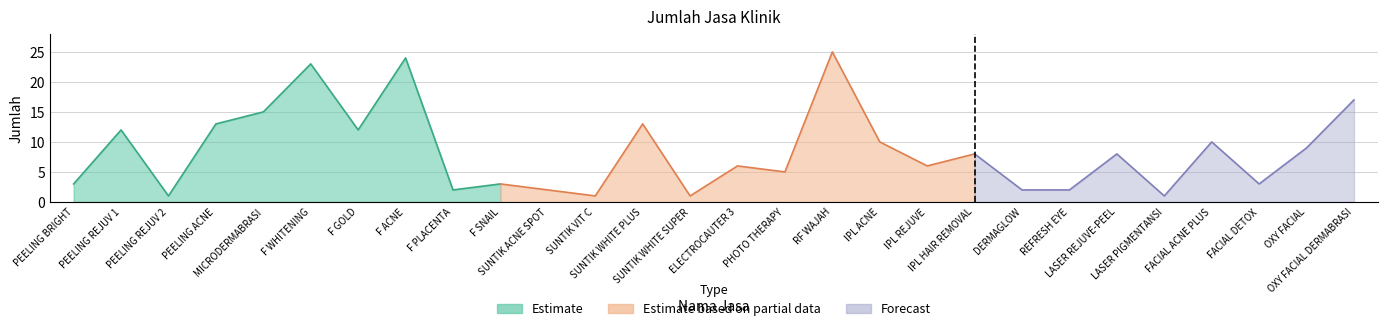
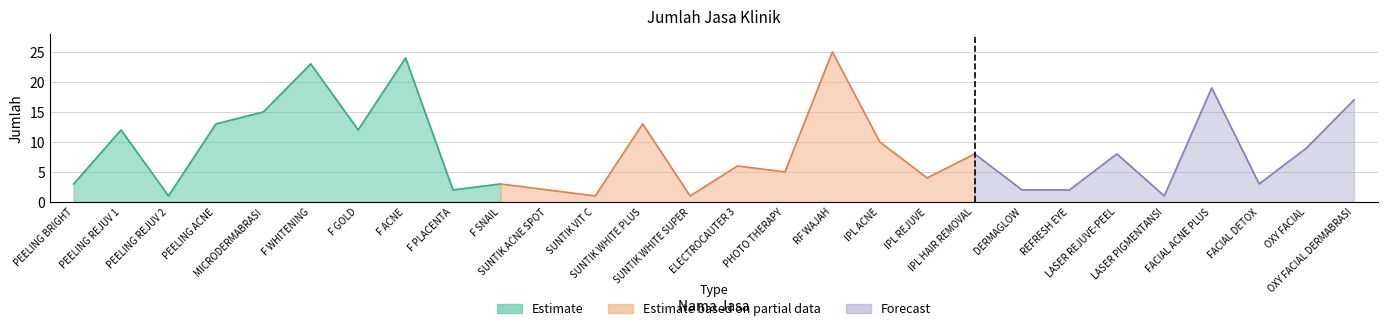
  {
    "Estimate": {
      "PEELING BRIGHT": 3,
      "PEELING REJUV 1": 12,
      "PEELING REJUV 2": 1,
      "PEELING ACNE": 13,
      "MICRODERMABRASI": 15,
      "F WHITENING": 23,
      "F GOLD": 12,
      "F ACNE": 24,
      "F PLACENTA": 2
    },
    "Estimate based on partial data": {
      "SUNTIK ACNE SPOT": 2,
      "SUNTIK VIT C": 1,
      "SUNTIK WHITE PLUS": 13,
      "SUNTIK WHITE SUPER": 1,
      "ELECTROCAUTER 3": 6,
      "PHOTO THERAPY": 5,
      "RF WAJAH": 25,
      "IPL ACNE": 10,
-     "IPL REJUVE": 6
+     "IPL REJUVE": 4
    },
    "Forecast": {
      "DERMAGLOW": 2,
      "REFRESH EYE": 2,
      "LASER REJUVE-PEEL": 8,
      "LASER PIGMENTANSI": 1,
-     "FACIAL ACNE PLUS": 10,
+     "FACIAL ACNE PLUS": 19,
      "FACIAL DETOX": 3,
      "OXY FACIAL": 9,
      "OXY FACIAL DERMABRASI": 17
    }
  }
